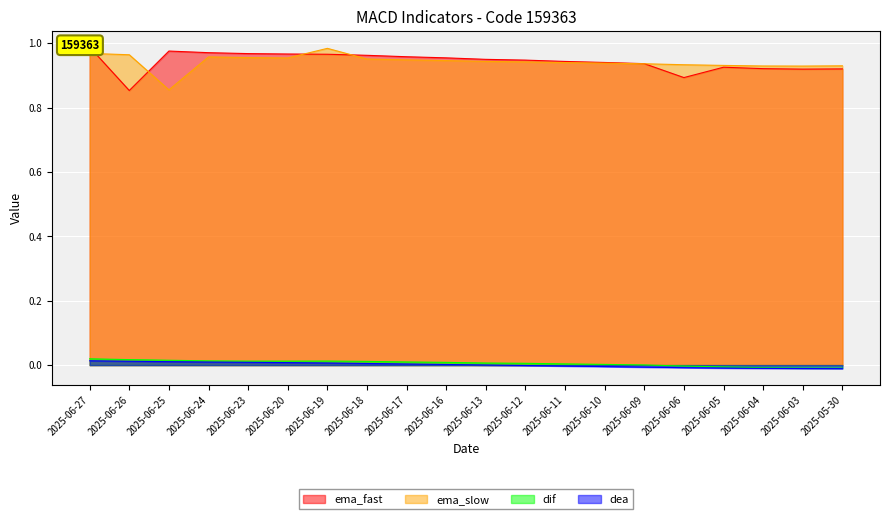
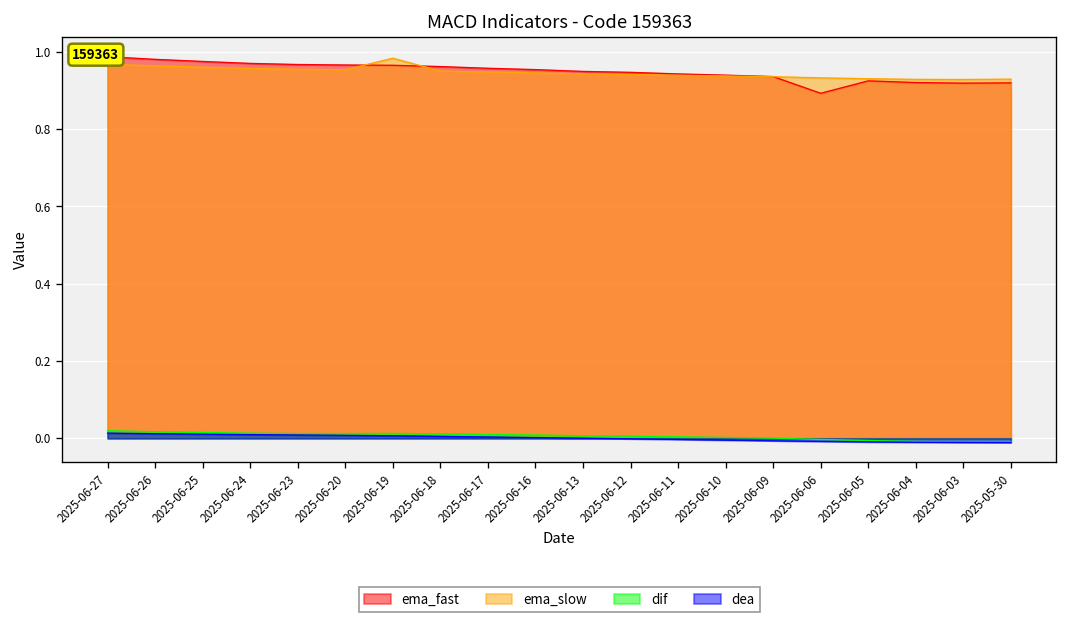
  {
    "ema_fast": {
-     "2025-06-26": 0.85,
+     "2025-06-26": 0.98,
      "2025-06-25": 0.98,
      "2025-06-24": 0.97,
      "2025-06-23": 0.97,
      "2025-06-20": 0.97,
      "2025-06-19": 0.97,
      "2025-06-18": 0.96,
      "2025-06-17": 0.96,
      "2025-06-16": 0.95,
      "2025-06-06": 0.89,
      "2025-06-04": 0.92,
      "2025-06-03": 0.92,
      "2025-05-30": 0.92
    },
    "ema_slow": {
      "2025-06-26": 0.96,
-     "2025-06-25": 0.85,
+     "2025-06-25": 0.96,
      "2025-06-24": 0.96,
      "2025-06-23": 0.96,
      "2025-06-20": 0.95,
      "2025-06-19": 0.98,
      "2025-06-18": 0.95,
      "2025-06-17": 0.95,
      "2025-06-16": 0.95,
      "2025-06-06": 0.93,
      "2025-06-04": 0.93,
      "2025-06-03": 0.93,
      "2025-05-30": 0.93
    }
  }
